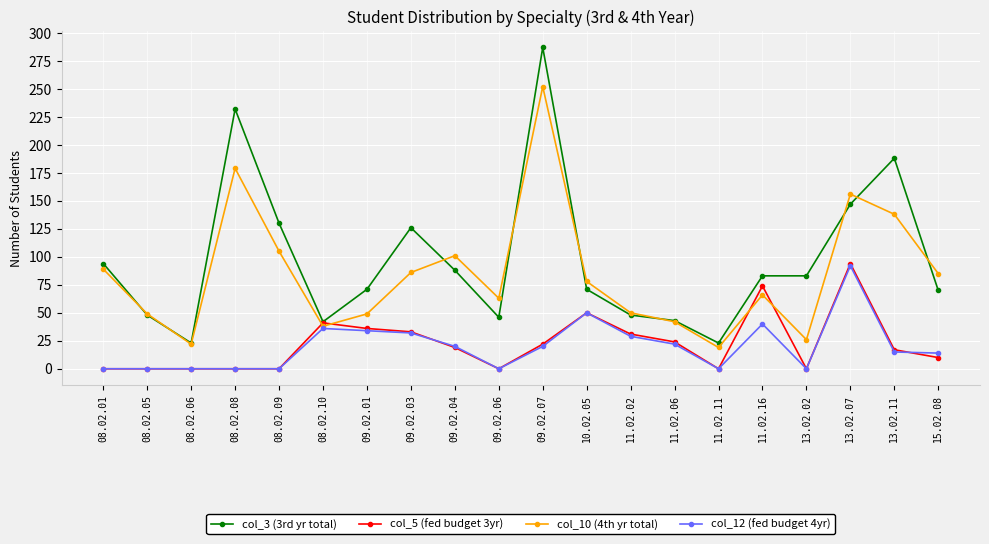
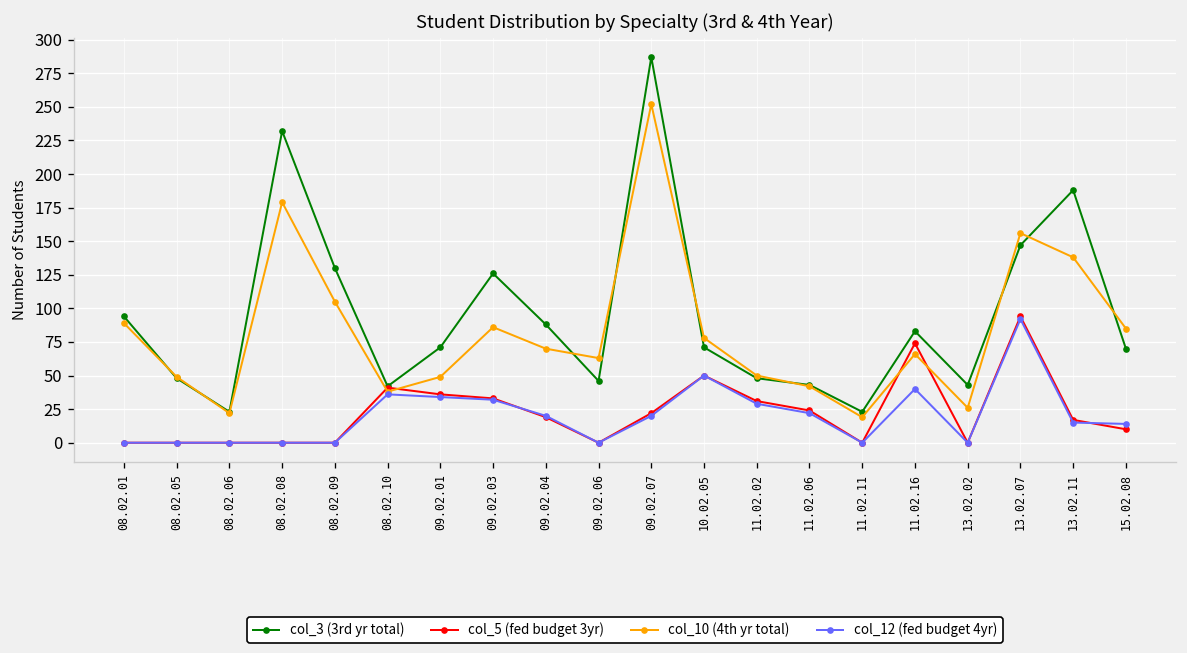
  {
    "col_3 (3rd yr total)": {
      "08.02.01": 94,
      "08.02.08": 232,
      "08.02.09": 130,
      "09.02.01": 71,
      "09.02.03": 126,
      "09.02.04": 88,
      "09.02.06": 46,
      "09.02.07": 287,
      "10.02.05": 71,
      "11.02.11": 23,
      "11.02.16": 83,
-     "13.02.02": 83,
+     "13.02.02": 43,
      "13.02.07": 147,
      "13.02.11": 188,
      "15.02.08": 70
    },
    "col_5 (fed budget 3yr)": {
      "11.02.16": 74,
      "15.02.08": 10
    },
    "col_10 (4th yr total)": {
      "08.02.01": 89,
      "08.02.08": 179,
      "08.02.09": 105,
      "09.02.01": 49,
      "09.02.03": 86,
-     "09.02.04": 101,
+     "09.02.04": 70,
      "09.02.06": 63,
      "09.02.07": 252,
      "10.02.05": 78,
      "11.02.11": 19,
      "11.02.16": 66,
      "13.02.02": 26,
      "13.02.07": 156,
      "13.02.11": 138,
      "15.02.08": 85
    },
    "col_12 (fed budget 4yr)": {
      "11.02.16": 40,
      "15.02.08": 14
    }
  }
